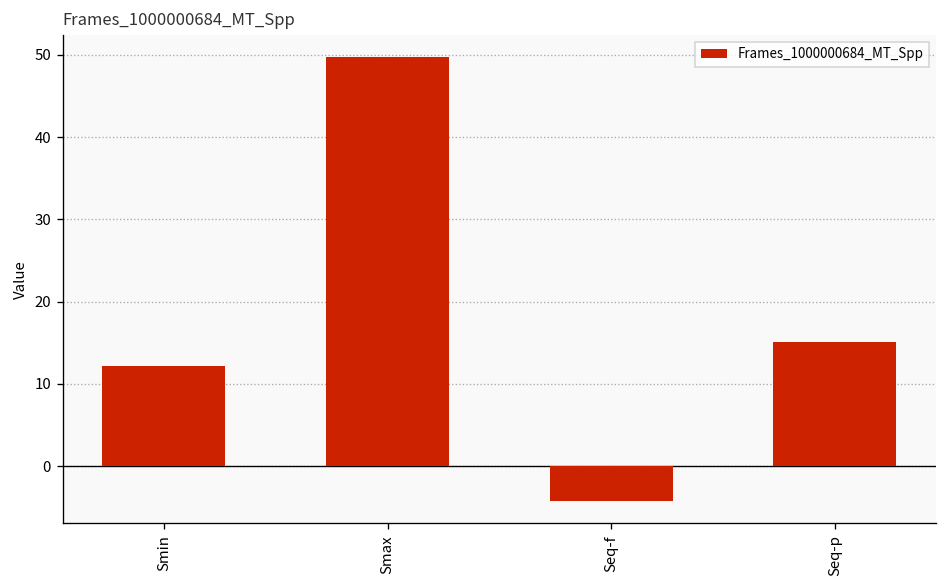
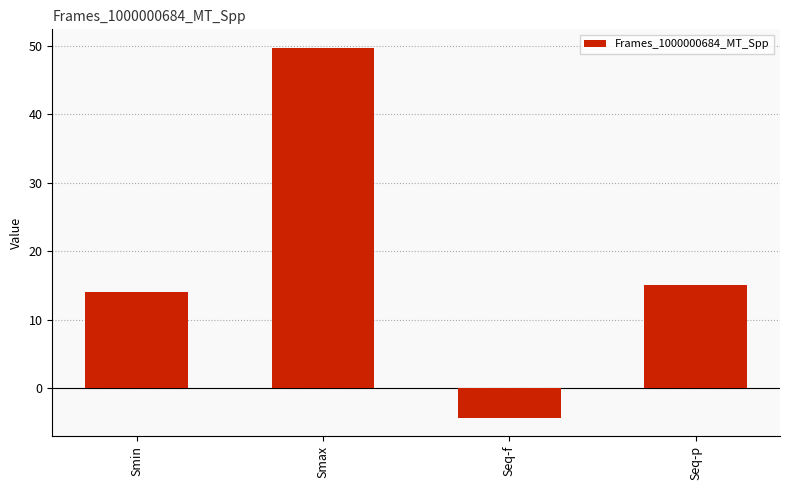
  {
-   "Smin": 12,
+   "Smin": 14,
    "Smax": 50,
    "Seq-f": -4,
    "Seq-p": 15
  }
